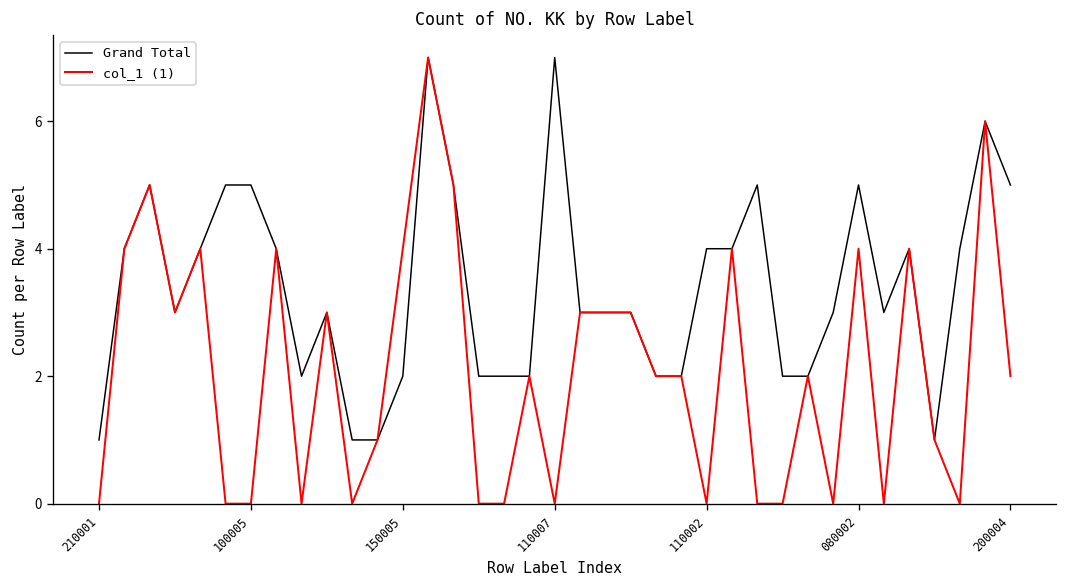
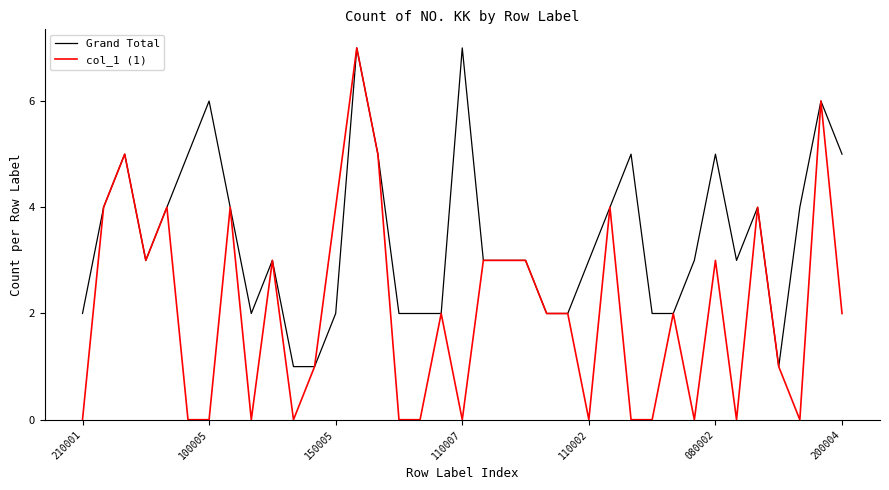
  {
    "Grand Total": {
-     "210001": 1,
-     "100005": 5,
+     "210001": 2,
+     "100005": 6,
      "150005": 2,
      "110007": 7,
-     "110002": 4,
+     "110002": 3,
      "080002": 5,
      "200004": 5
    },
    "col_1 (1)": {
      "210001": 0,
      "100005": 0,
      "150005": 4,
      "110007": 0,
      "110002": 0,
-     "080002": 4,
+     "080002": 3,
      "200004": 2
    }
  }
